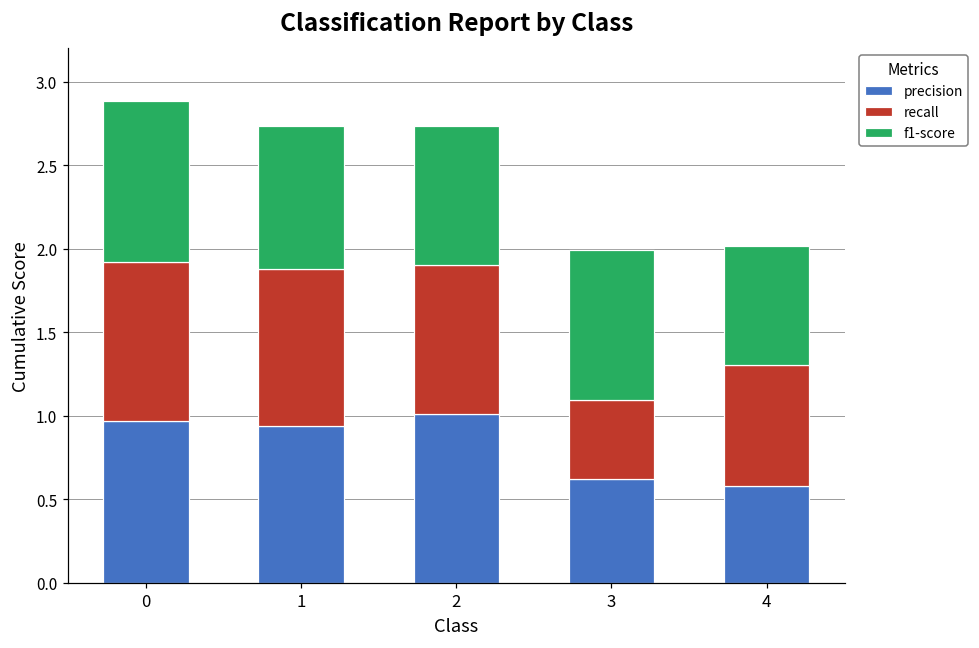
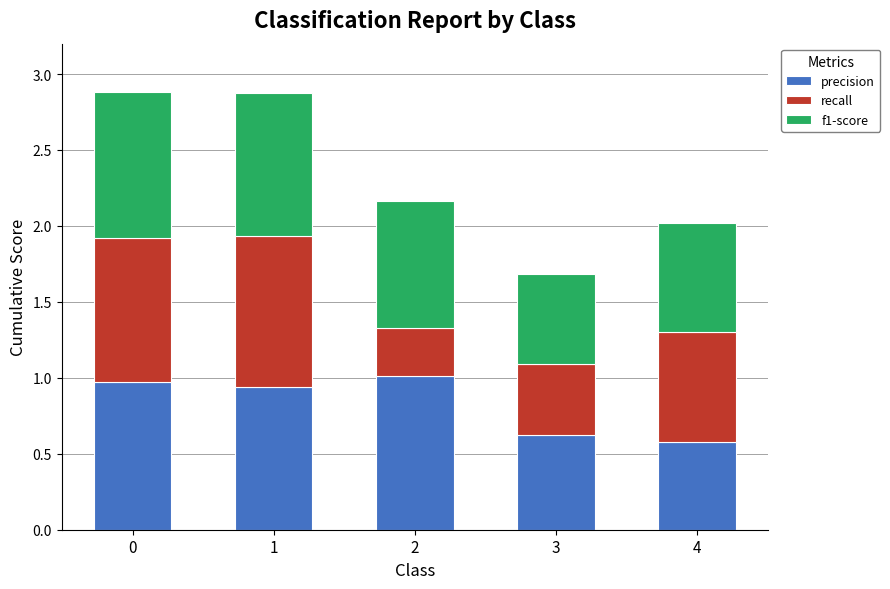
  {
    "precision": {
      "0": 0.97,
      "1": 0.94,
      "2": 1.01,
      "3": 0.62,
      "4": 0.58
    },
    "recall": {
      "0": 0.95,
-     "1": 0.94,
-     "2": 0.89,
+     "1": 1.00,
+     "2": 0.32,
      "3": 0.47,
      "4": 0.72
    },
    "f1-score": {
      "0": 0.96,
-     "1": 0.86,
+     "1": 0.94,
      "2": 0.83,
-     "3": 0.90,
+     "3": 0.59,
      "4": 0.72
    }
  }
